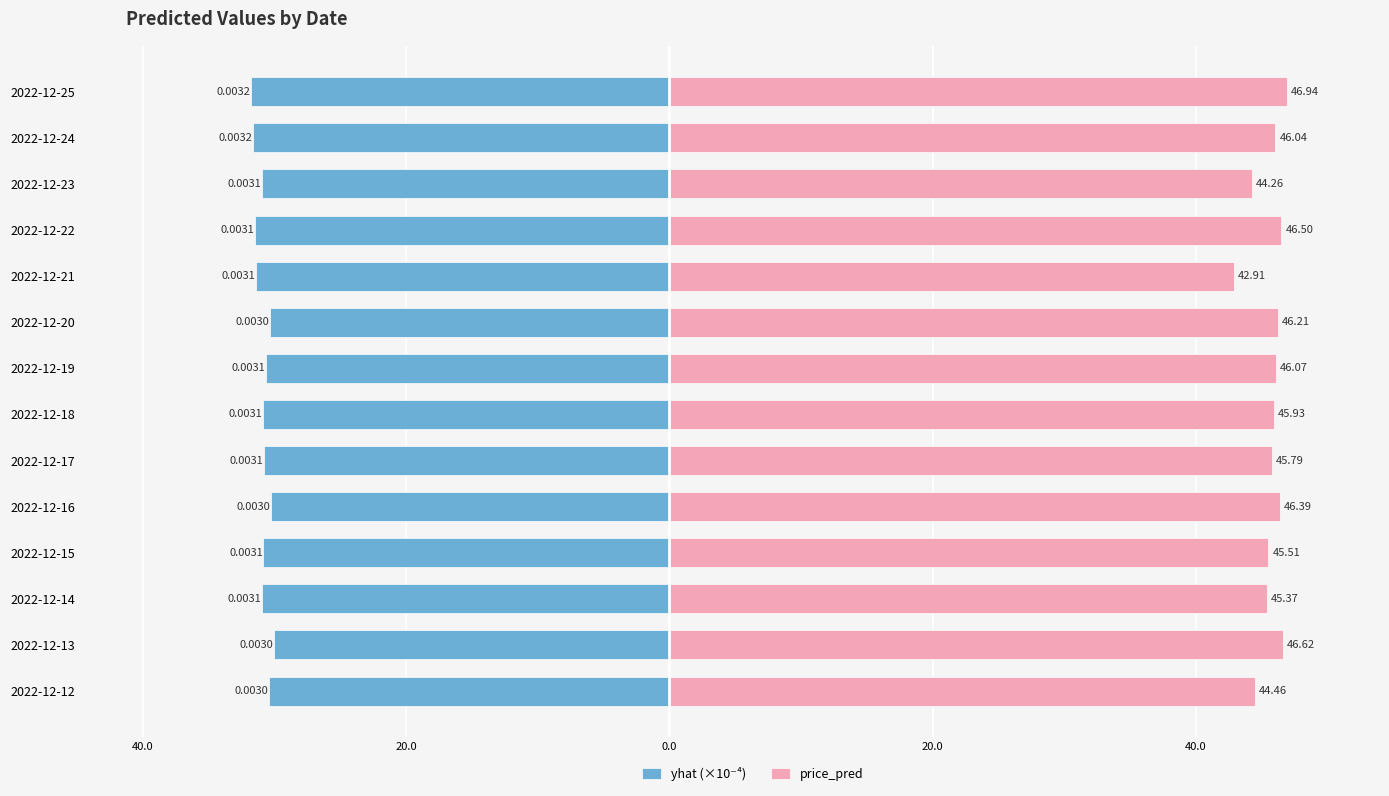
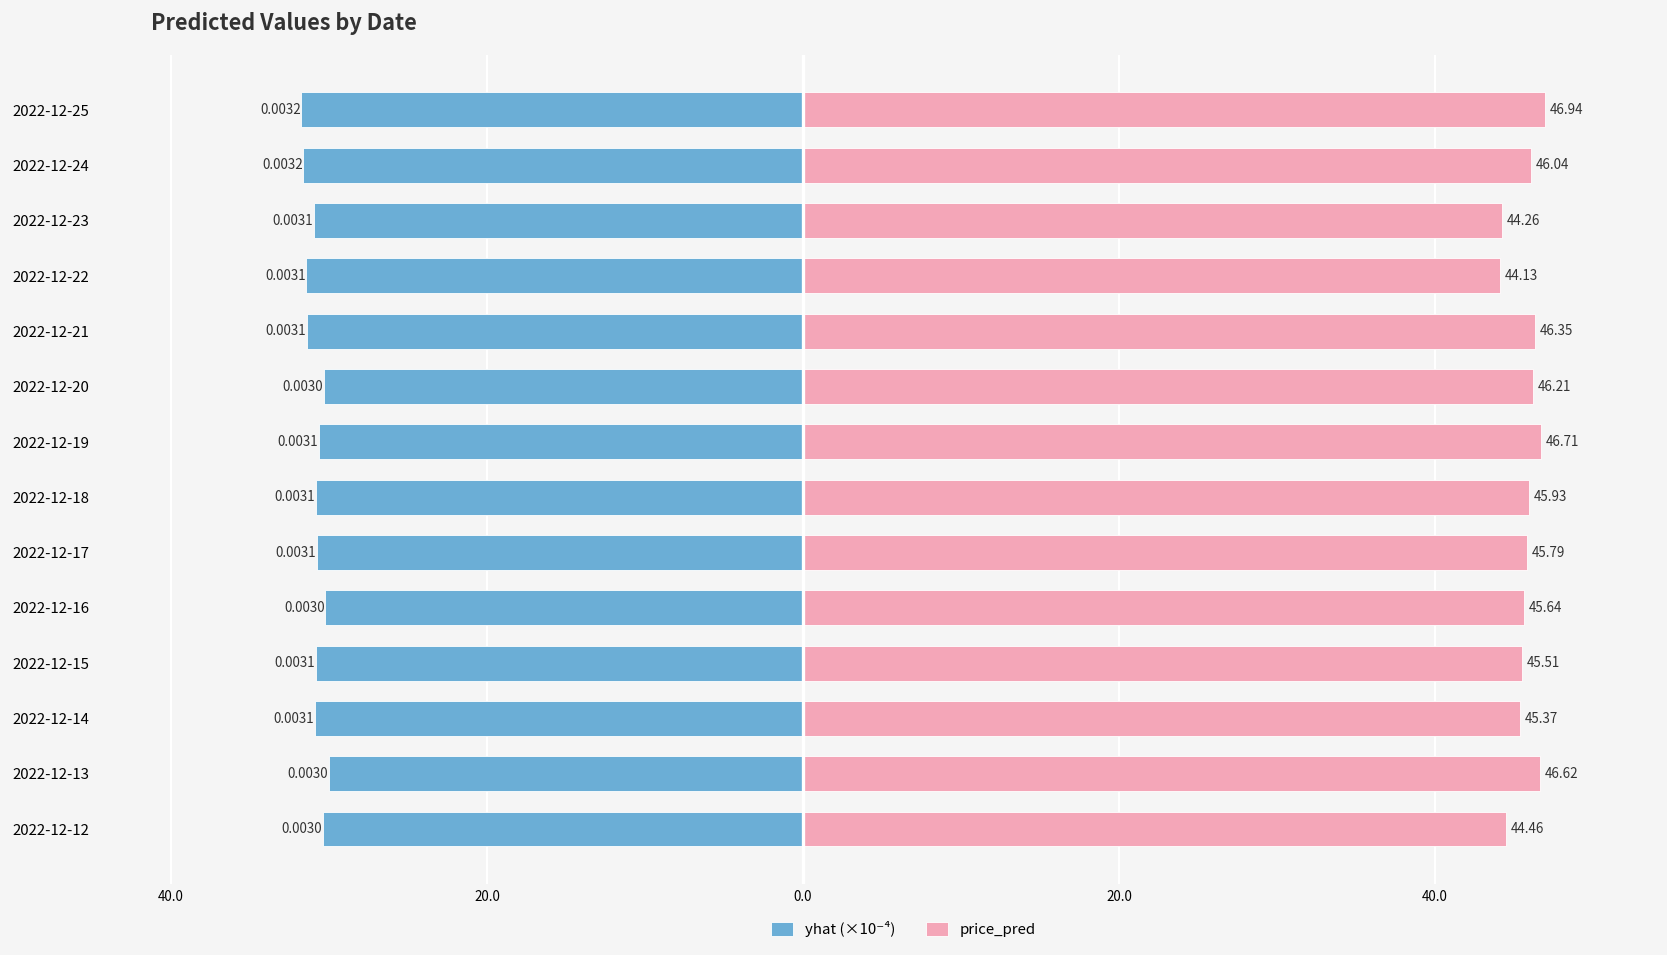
  {
    "price_pred": {
      "2022-12-25": 46.94,
      "2022-12-24": 46.04,
      "2022-12-23": 44.26,
-     "2022-12-22": 46.50,
-     "2022-12-21": 42.91,
+     "2022-12-22": 44.13,
+     "2022-12-21": 46.35,
      "2022-12-20": 46.21,
-     "2022-12-19": 46.07,
+     "2022-12-19": 46.71,
      "2022-12-18": 45.93,
      "2022-12-17": 45.79,
-     "2022-12-16": 46.39,
+     "2022-12-16": 45.64,
      "2022-12-15": 45.51,
      "2022-12-14": 45.37,
      "2022-12-13": 46.62,
      "2022-12-12": 44.46
    }
  }
